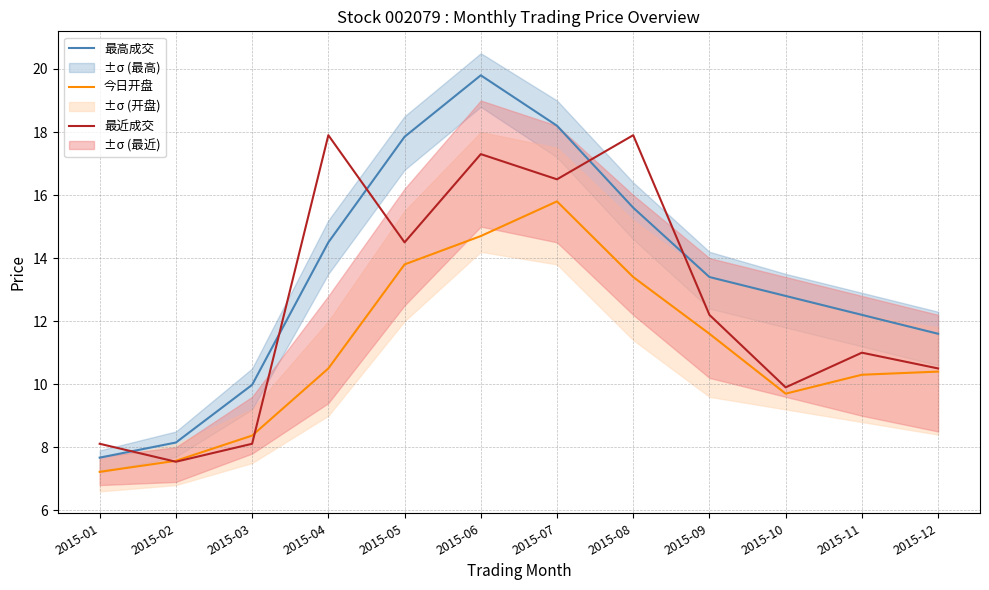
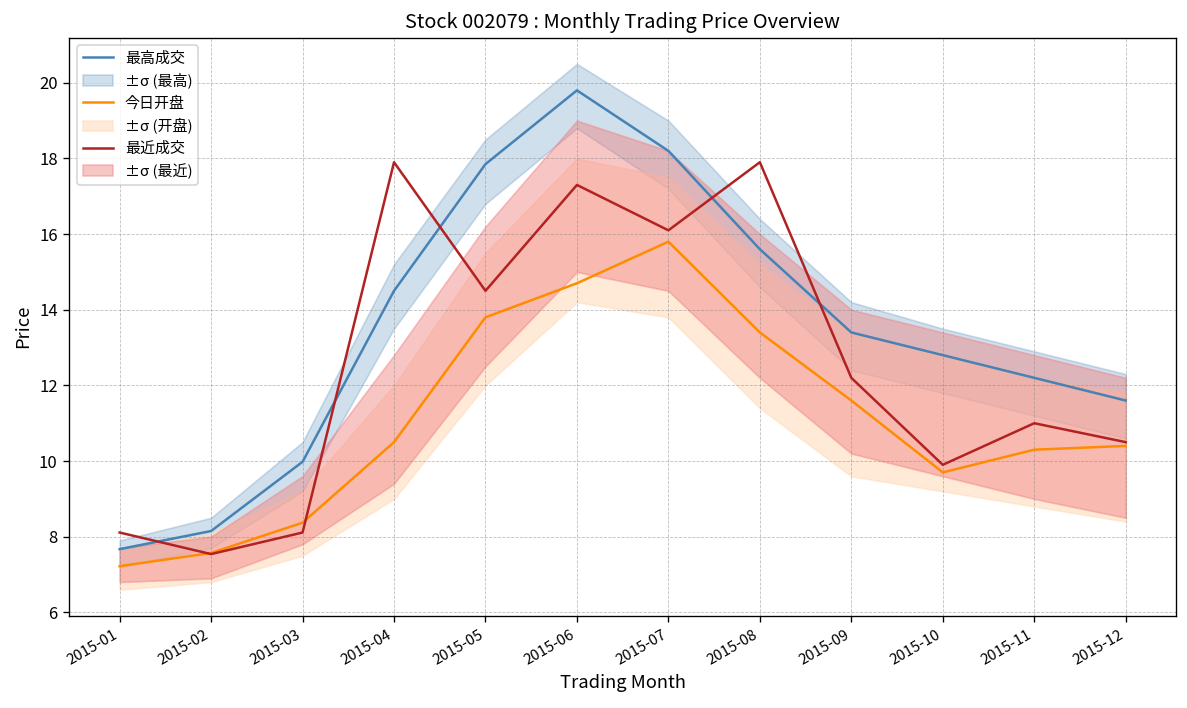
  {
    "今日开盘": {
      "2015-01": 7.2,
      "2015-03": 8.4,
      "2015-04": 10.5,
      "2015-05": 13.8,
      "2015-06": 14.7,
      "2015-07": 15.8,
      "2015-08": 13.4,
      "2015-09": 11.6,
      "2015-10": 9.7,
      "2015-11": 10.3,
      "2015-12": 10.4
    },
    "最近成交": {
      "2015-01": 8.1,
      "2015-03": 8.1,
      "2015-04": 17.9,
      "2015-05": 14.5,
      "2015-06": 17.3,
-     "2015-07": 16.5,
+     "2015-07": 16.1,
      "2015-08": 17.9,
      "2015-09": 12.2,
      "2015-10": 9.9,
      "2015-11": 11.0,
      "2015-12": 10.5
    }
  }
